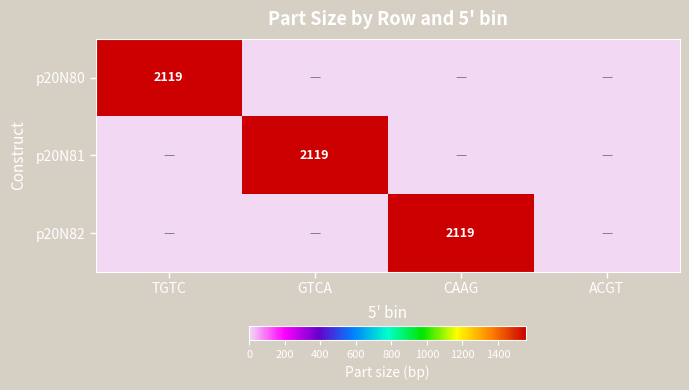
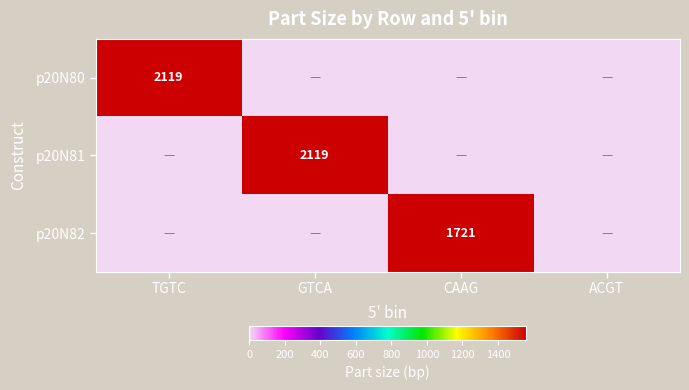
  {
    "p20N80": {
      "TGTC": 2119
    },
    "p20N81": {
      "GTCA": 2119
    },
    "p20N82": {
-     "CAAG": 2119
+     "CAAG": 1721
    }
  }
